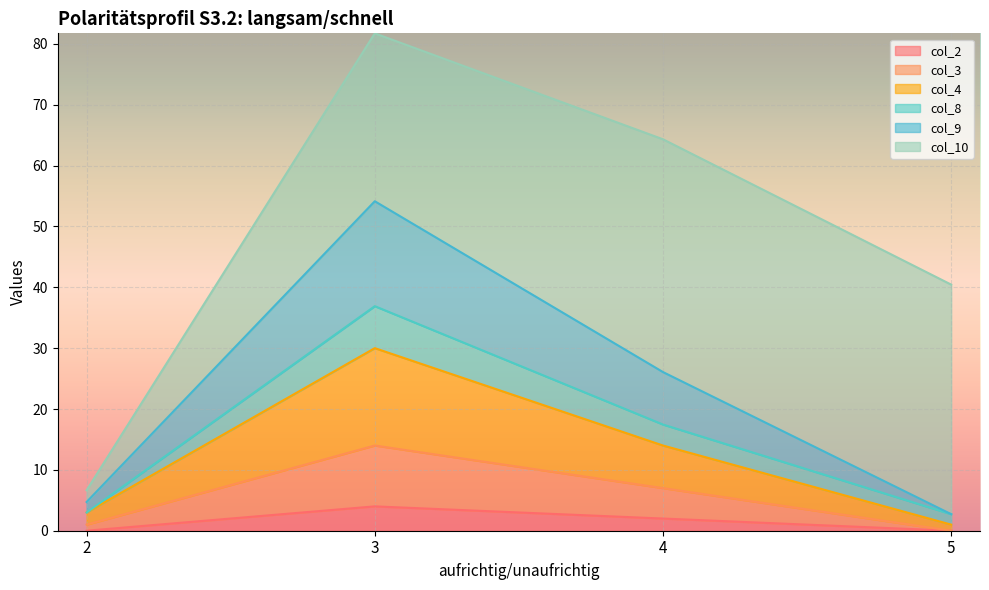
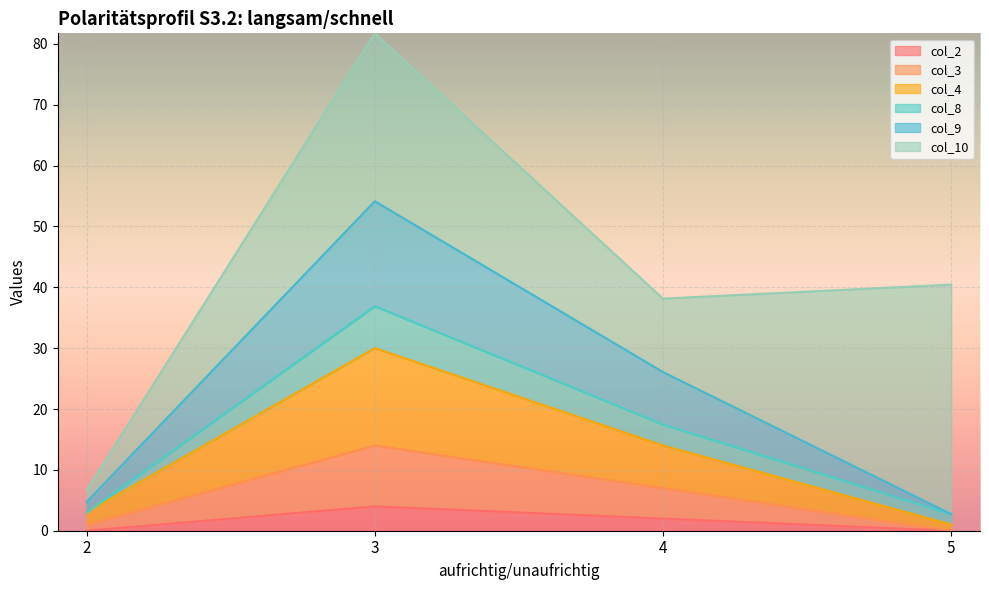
  {
    "col_4": {
      "3": 16,
      "4": 7,
      "5": 1
    },
    "col_10": {
      "2": 2,
      "3": 28,
-     "4": 38,
+     "4": 12,
      "5": 38
    }
  }
